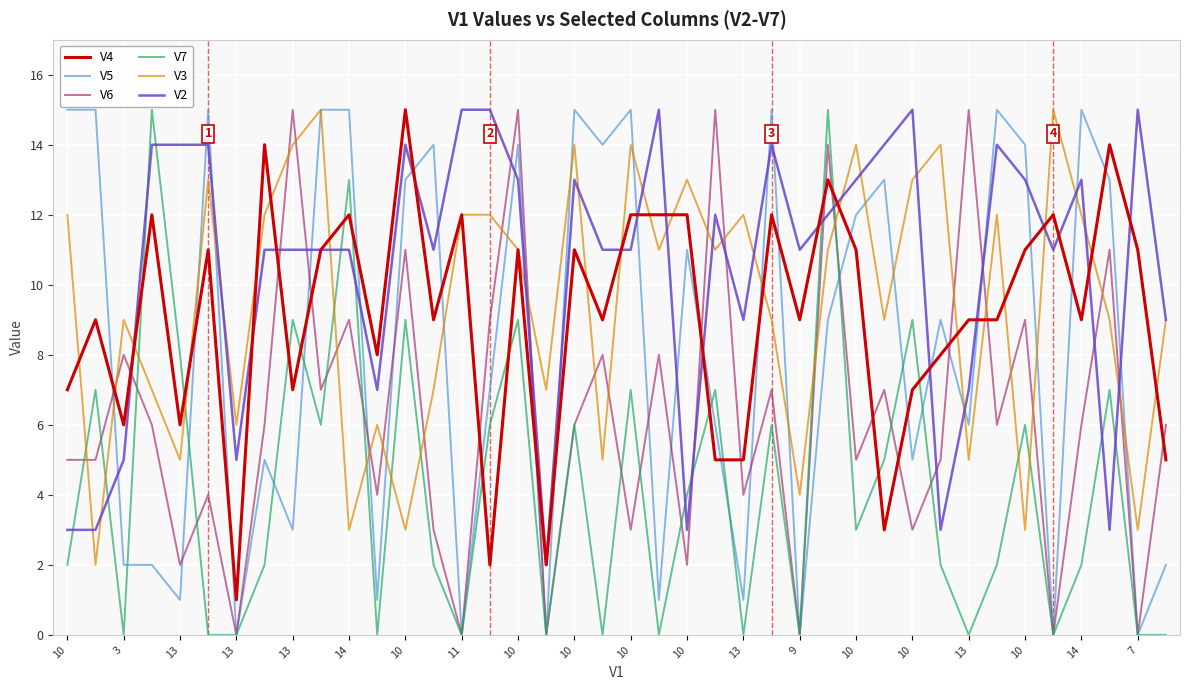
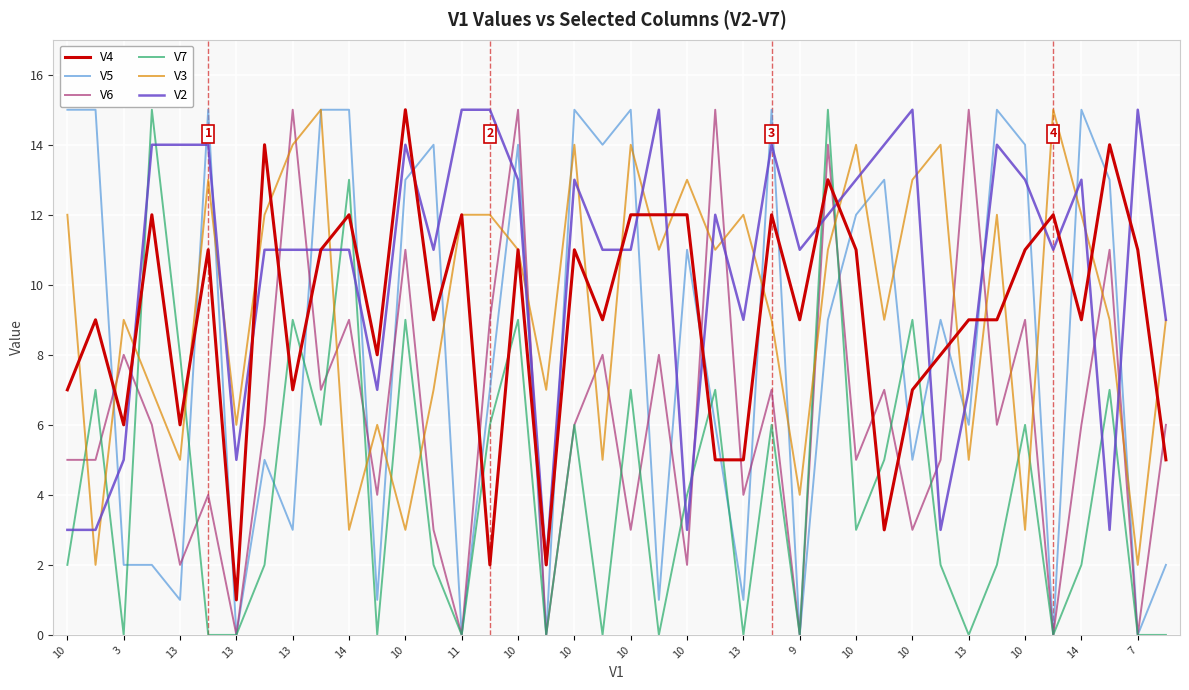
  {
    "V4": {
      "9": 9,
      "7": 11
    },
    "V3": {
      "9": 4,
-     "7": 3
+     "7": 2
    },
    "V2": {
      "9": 11,
      "7": 15
    }
  }
